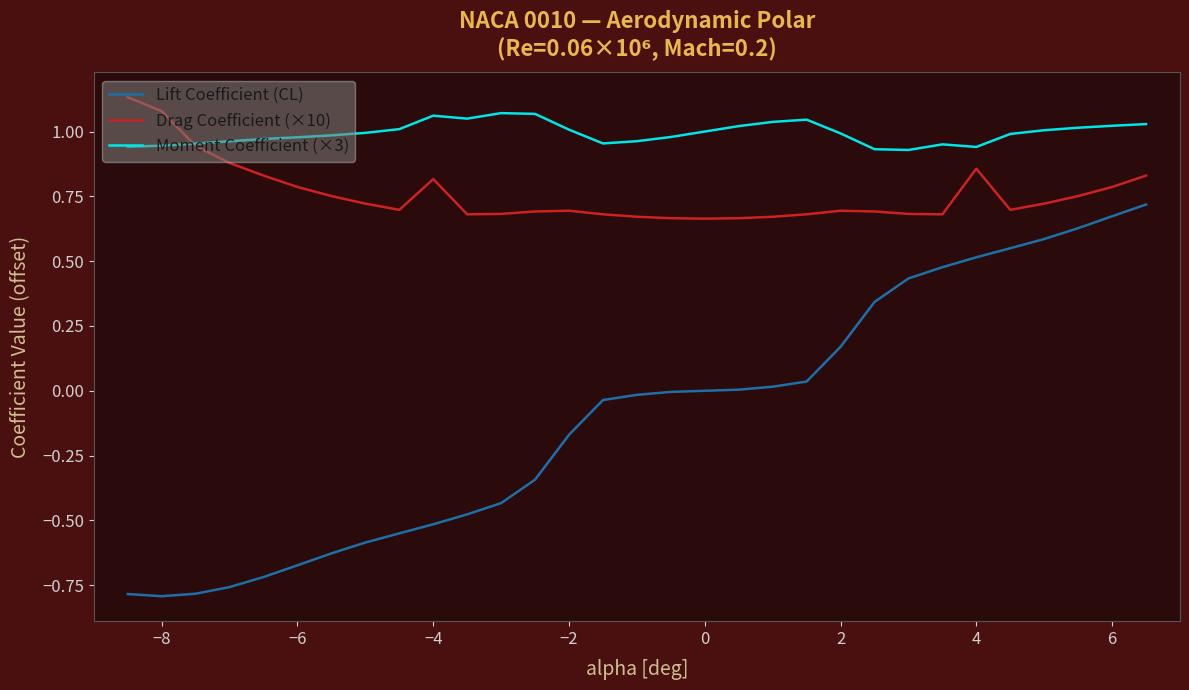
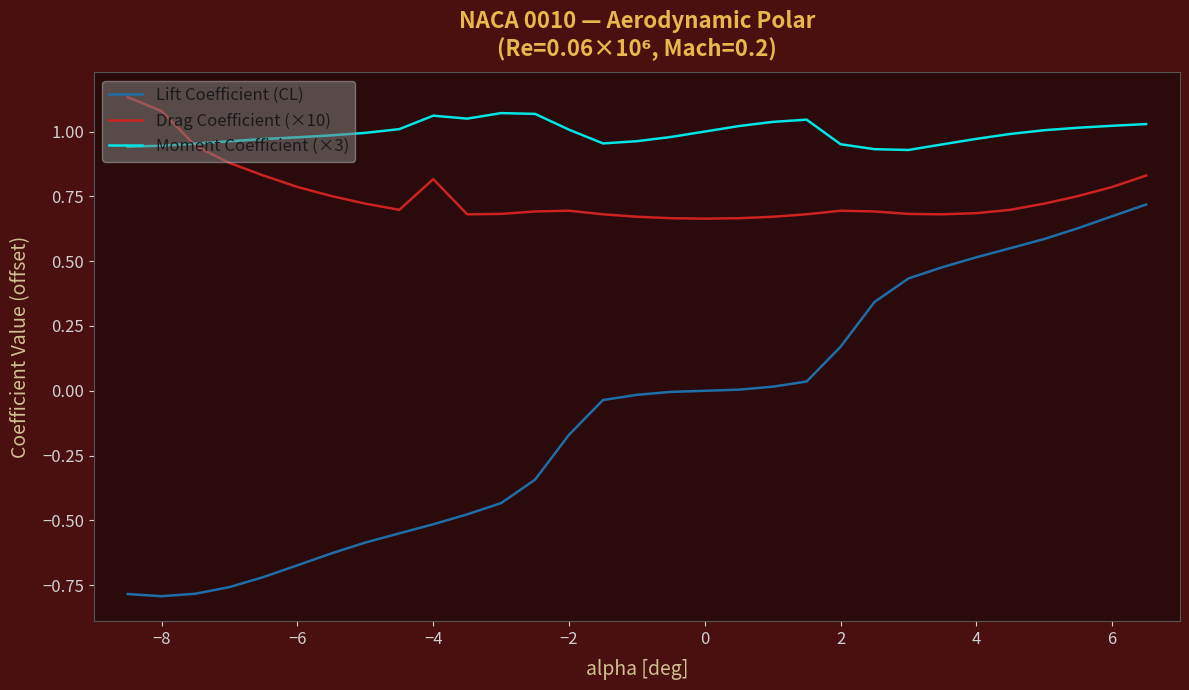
  {
    "Lift Coefficient (CL)": {
      "−8": -0.79,
      "−6": -0.67,
      "−4": -0.52,
      "−2": -0.17,
      "0": 0.00,
      "2": 0.17,
      "4": 0.51,
      "6": 0.67
    },
    "Drag Coefficient (×10)": {
      "−6": 0.79,
      "−4": 0.82,
      "−2": 0.69,
      "0": 0.66,
      "2": 0.69,
-     "4": 0.86,
+     "4": 0.69,
      "6": 0.79
    },
    "Moment Coefficient (×3)": {
      "−4": 1.06,
      "−2": 1.01,
      "0": 1.00,
-     "2": 0.99,
-     "4": 0.94,
+     "2": 0.95,
+     "4": 0.97,
      "6": 1.02
    }
  }
